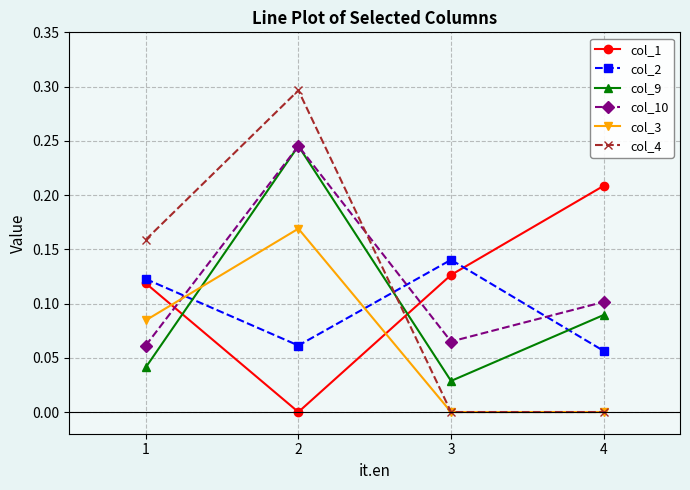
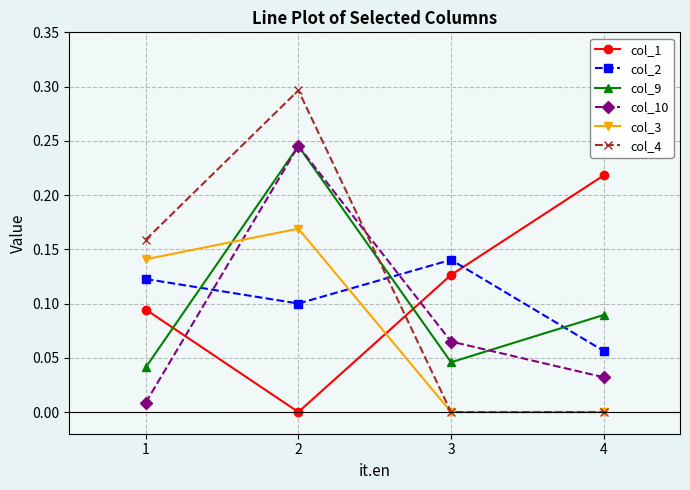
  {
    "col_1": {
-     "1": 0.119,
+     "1": 0.094,
      "2": 0.000,
      "3": 0.126,
-     "4": 0.209
+     "4": 0.218
    },
    "col_2": {
      "1": 0.123,
-     "2": 0.061,
+     "2": 0.100,
      "3": 0.140,
      "4": 0.056
    },
    "col_9": {
      "1": 0.041,
-     "3": 0.029,
+     "3": 0.046,
      "4": 0.089
    },
    "col_10": {
-     "1": 0.061,
+     "1": 0.009,
      "3": 0.065,
-     "4": 0.101
+     "4": 0.032
    },
    "col_3": {
-     "1": 0.085,
+     "1": 0.141,
      "2": 0.169
    },
    "col_4": {
      "1": 0.159,
      "2": 0.296
    }
  }
